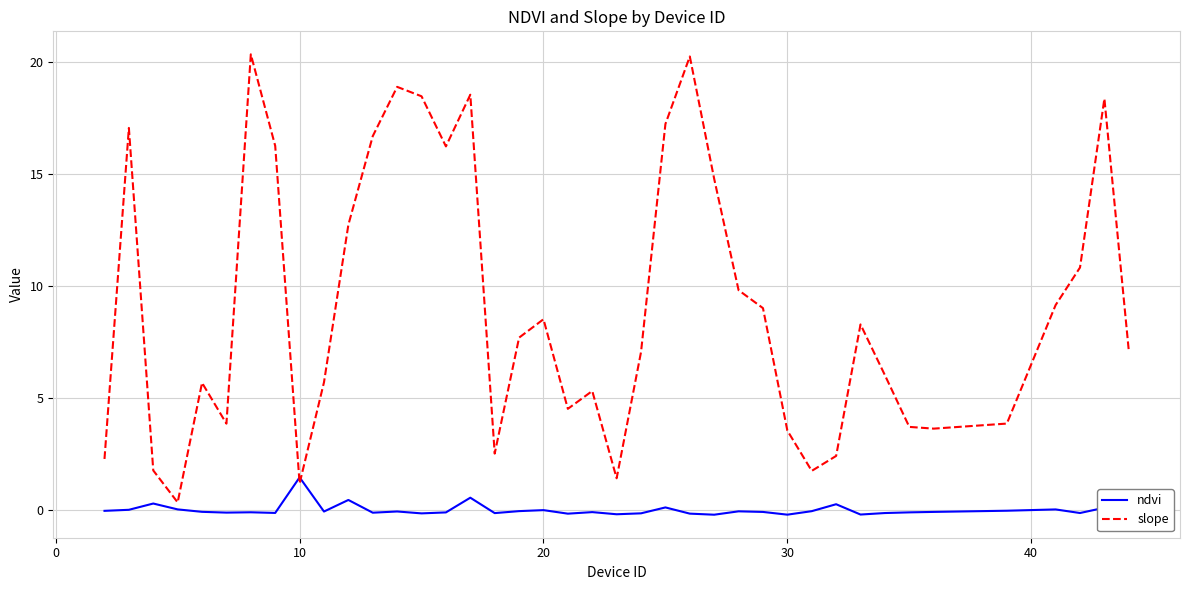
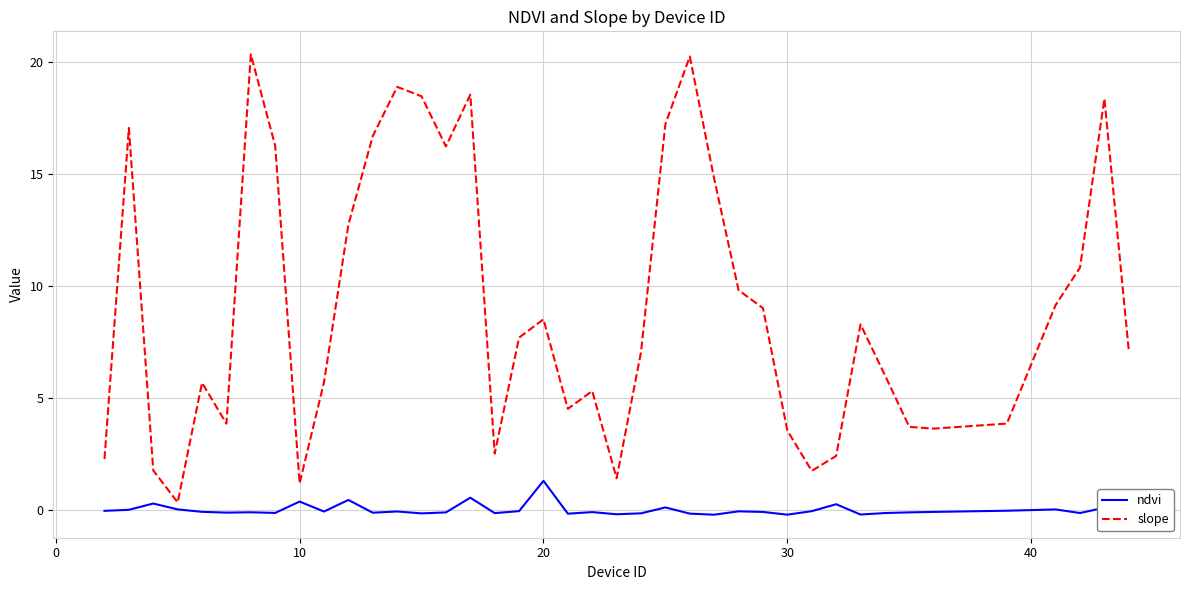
  {
    "ndvi": {
-     "10": 1.5,
-     "20": 0.0,
+     "10": 0.4,
+     "20": 1.3,
      "30": -0.2
    },
    "slope": {
      "10": 1.2,
      "20": 8.5,
      "30": 3.6
    }
  }
